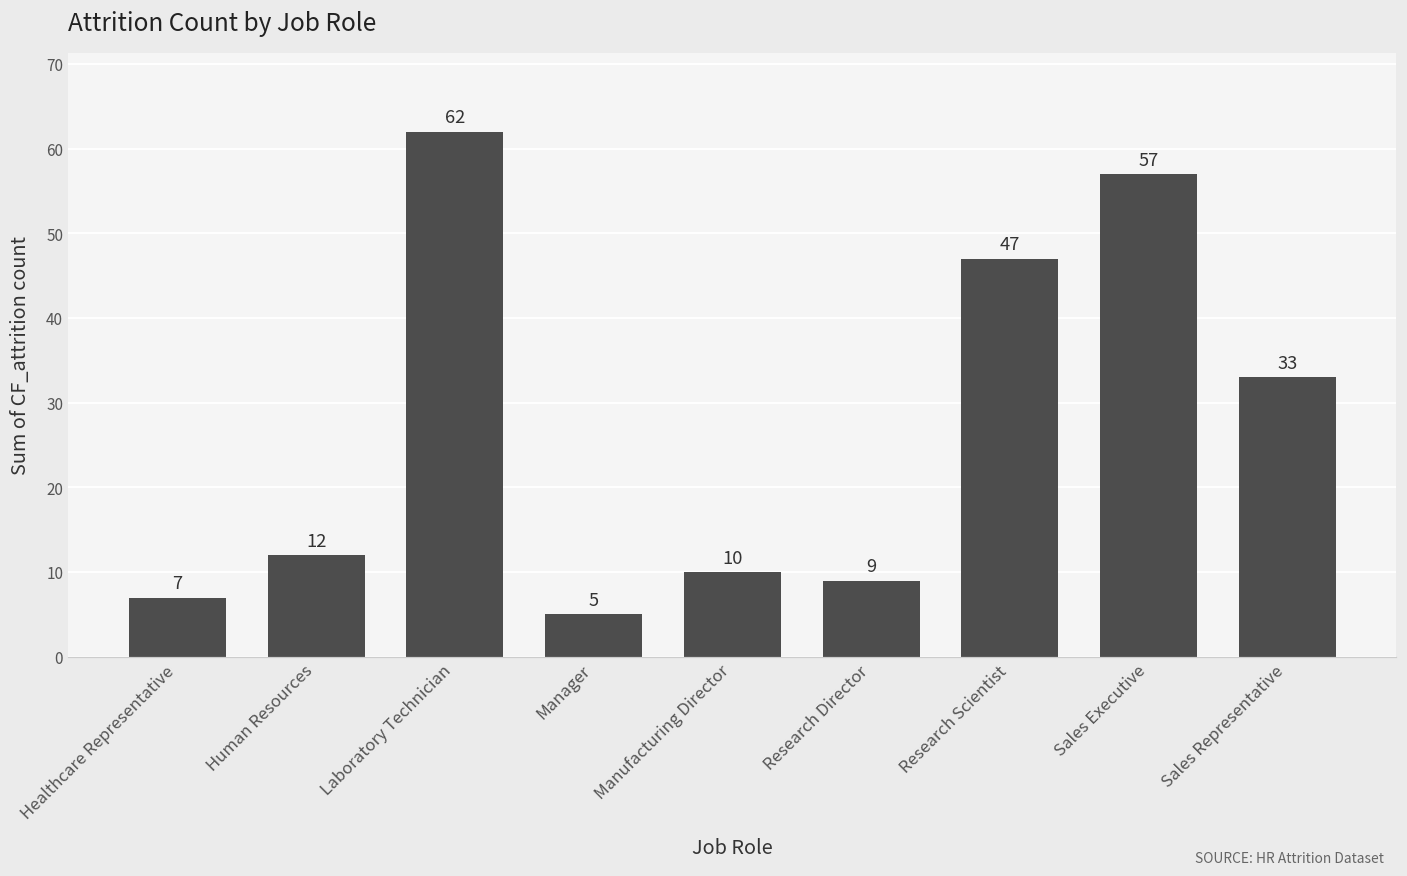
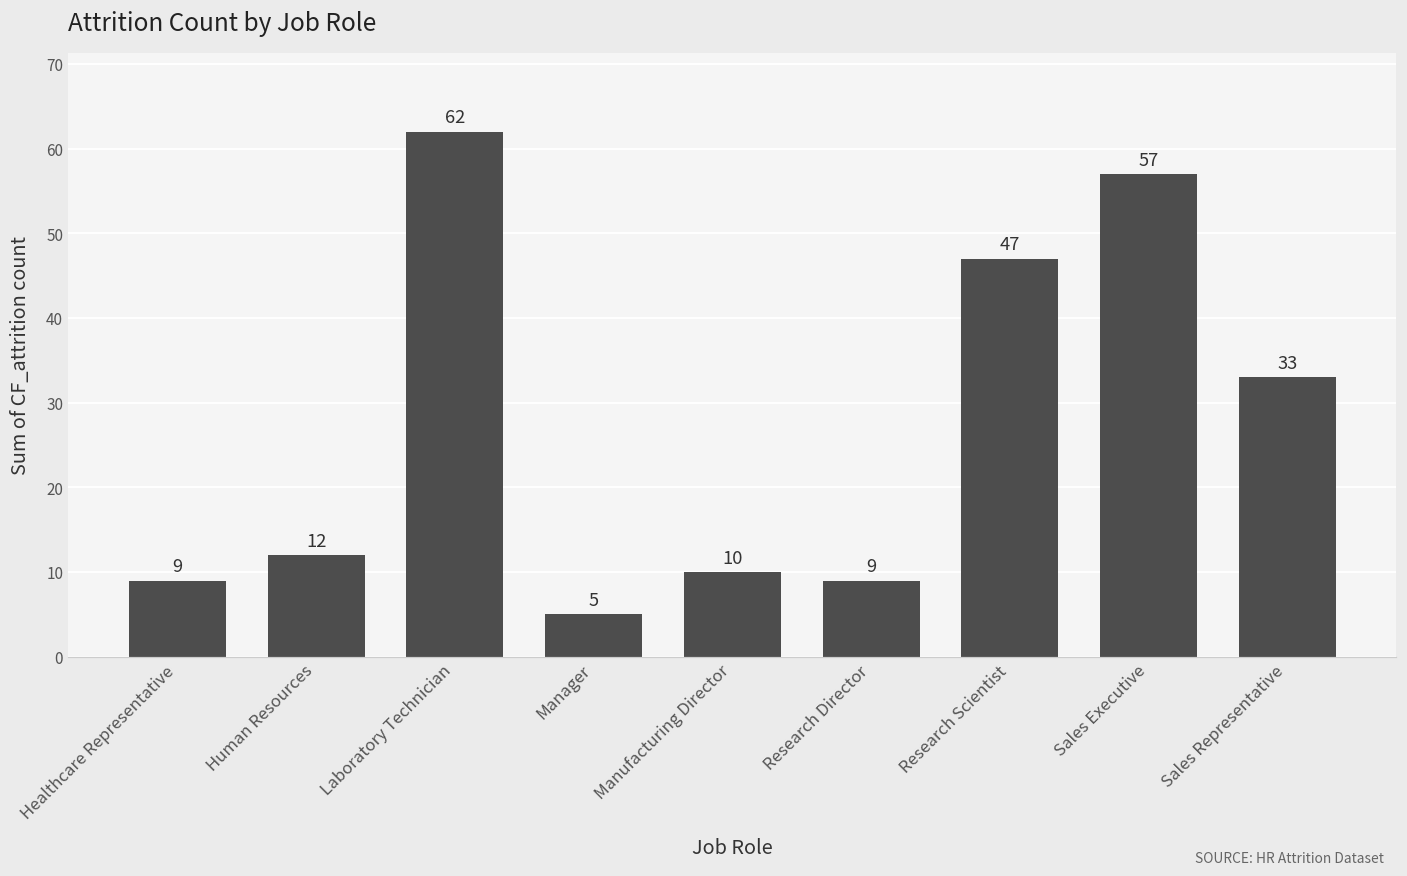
  {
-   "Healthcare Representative": 7,
+   "Healthcare Representative": 9,
    "Human Resources": 12,
    "Laboratory Technician": 62,
    "Manager": 5,
    "Manufacturing Director": 10,
    "Research Director": 9,
    "Research Scientist": 47,
    "Sales Executive": 57,
    "Sales Representative": 33
  }
